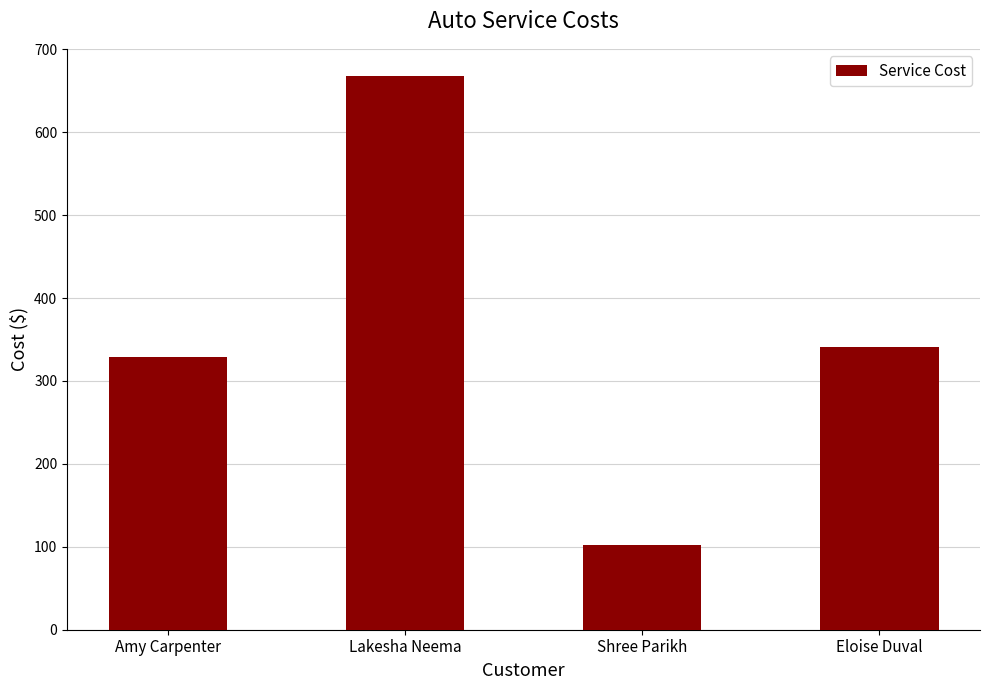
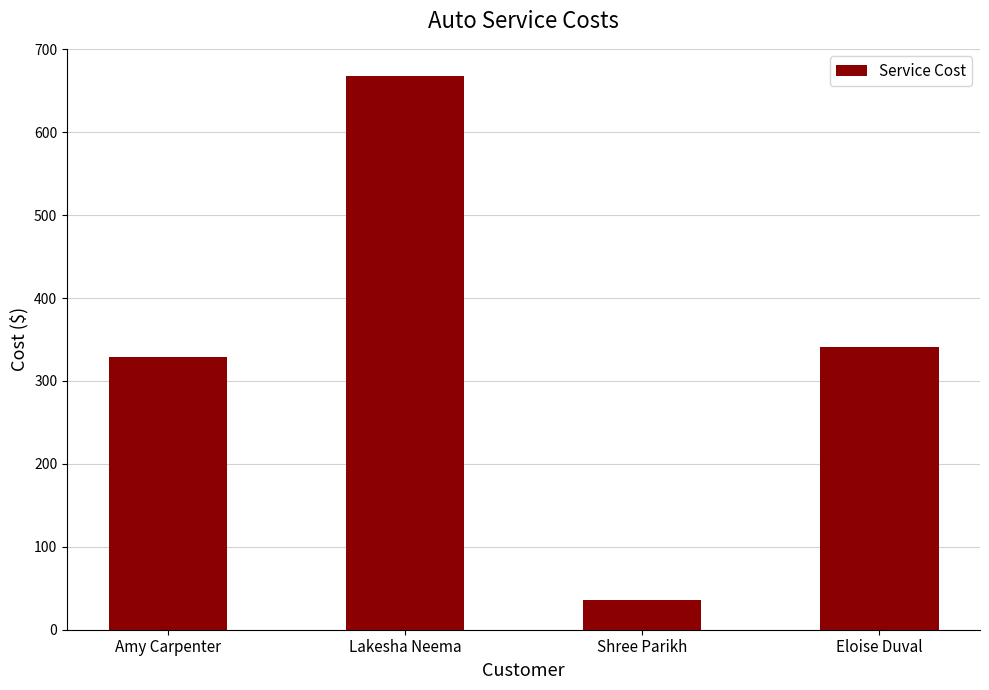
  {
    "Amy Carpenter": 330,
    "Lakesha Neema": 670,
-   "Shree Parikh": 100,
+   "Shree Parikh": 40,
    "Eloise Duval": 340
  }
